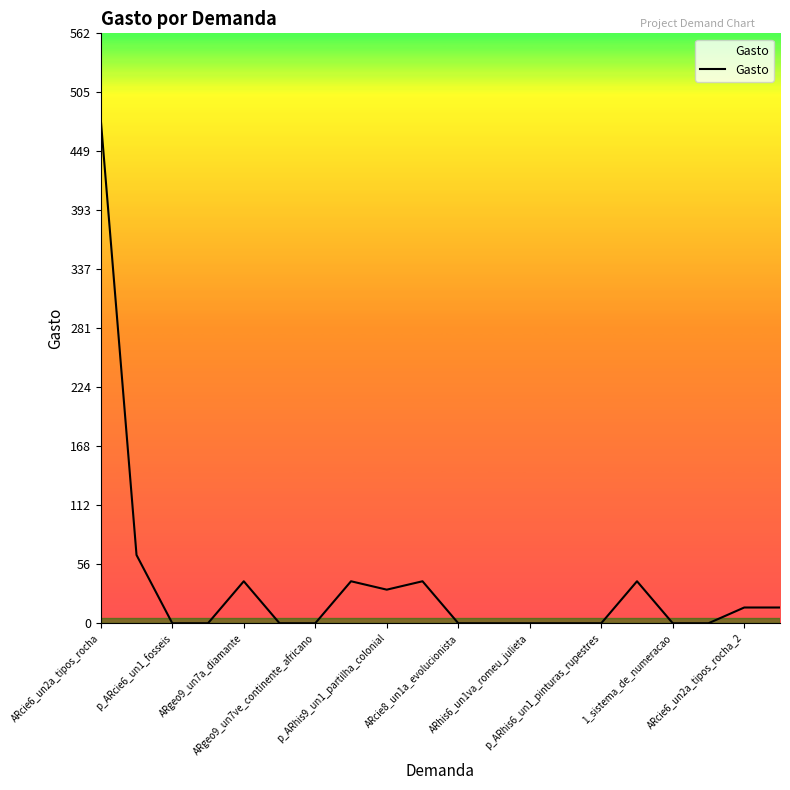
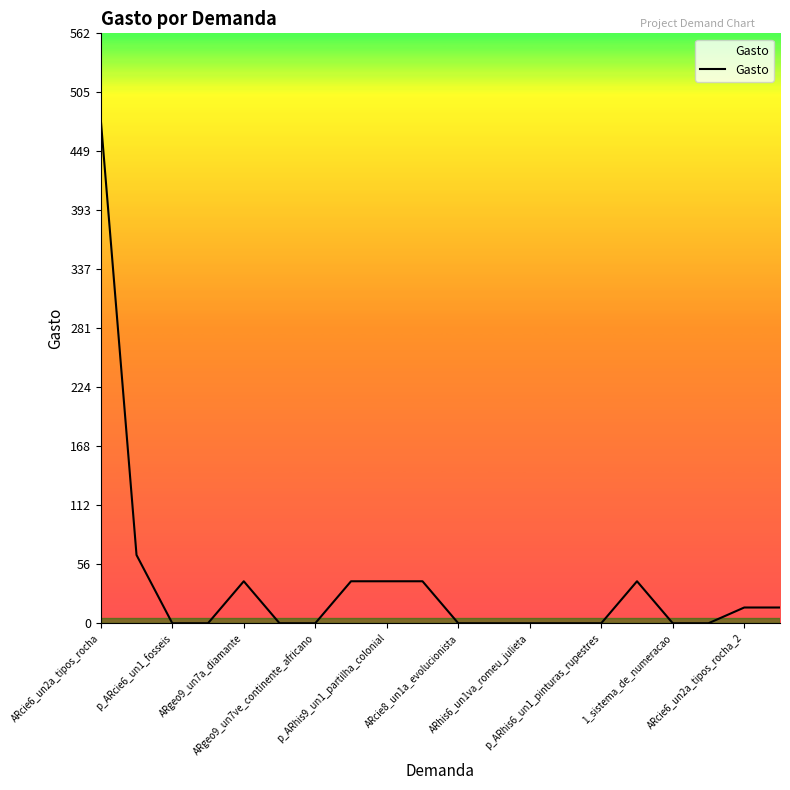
  {
    "ARcie6_un2a_tipos_rocha": 480,
    "ARgeo9_un7a_diamante": 40,
-   "p_ARhis9_un1_partilha_colonial": 32,
+   "p_ARhis9_un1_partilha_colonial": 40,
    "ARcie6_un2a_tipos_rocha_2": 15
  }
